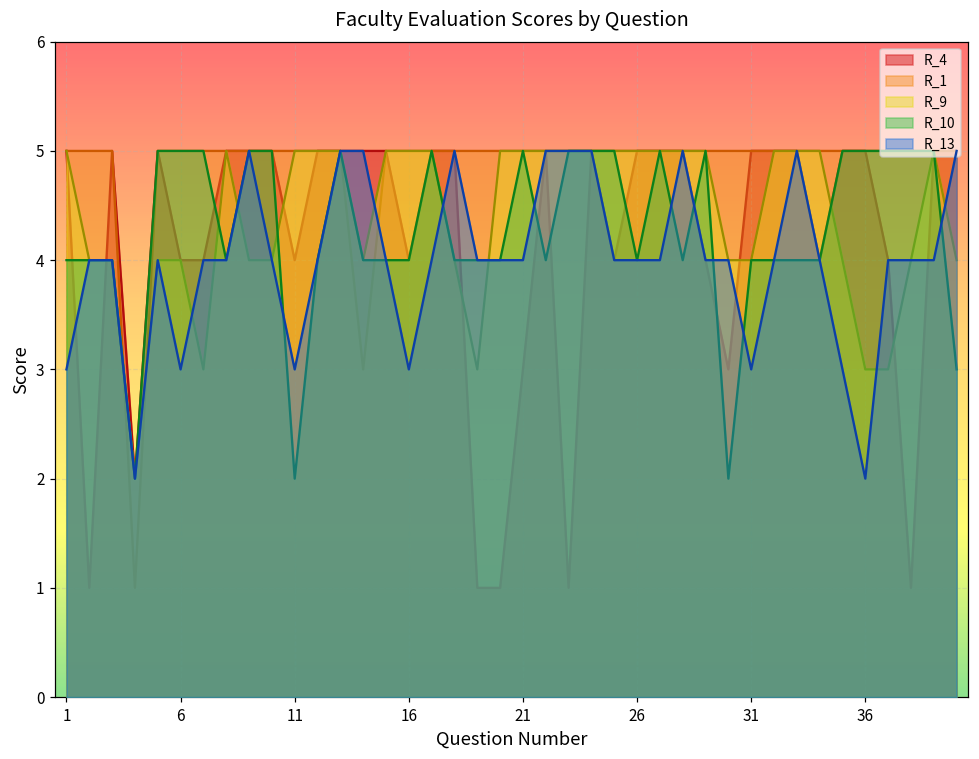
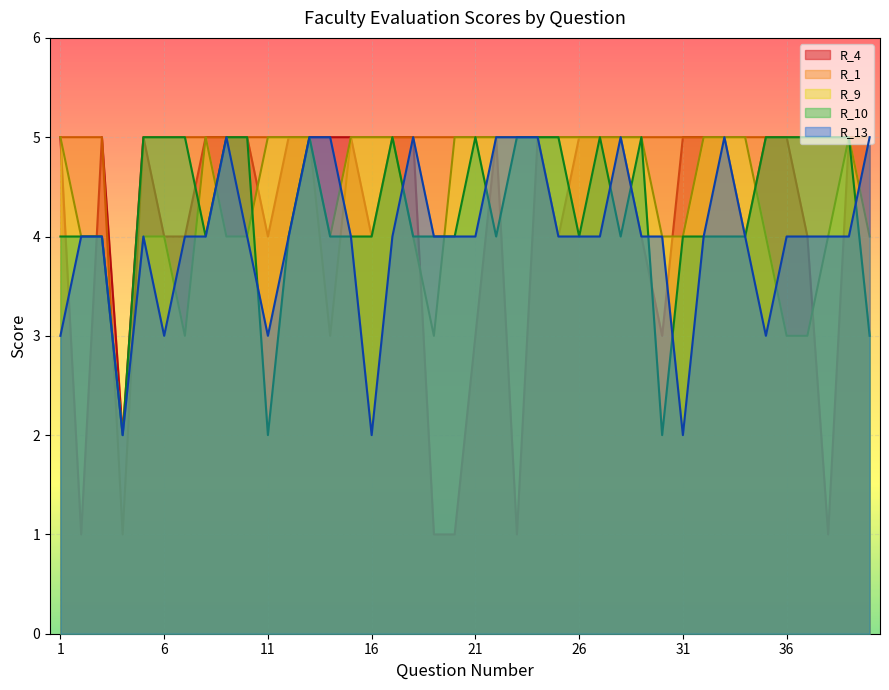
  {
    "R_4": {
      "11": 4,
      "21": 3
    },
    "R_10": {
      "1": 4,
      "11": 2
    },
    "R_13": {
      "1": 3,
      "6": 3,
      "11": 3,
-     "16": 3,
+     "16": 2,
      "21": 4,
-     "31": 3,
-     "36": 2
+     "31": 2,
+     "36": 4
    }
  }
